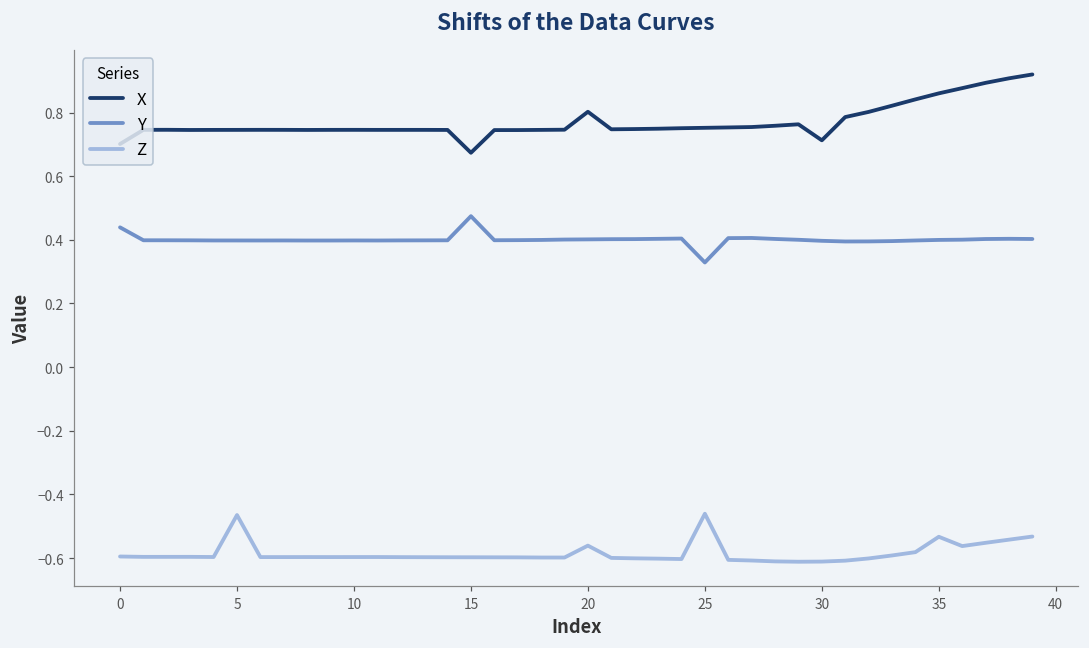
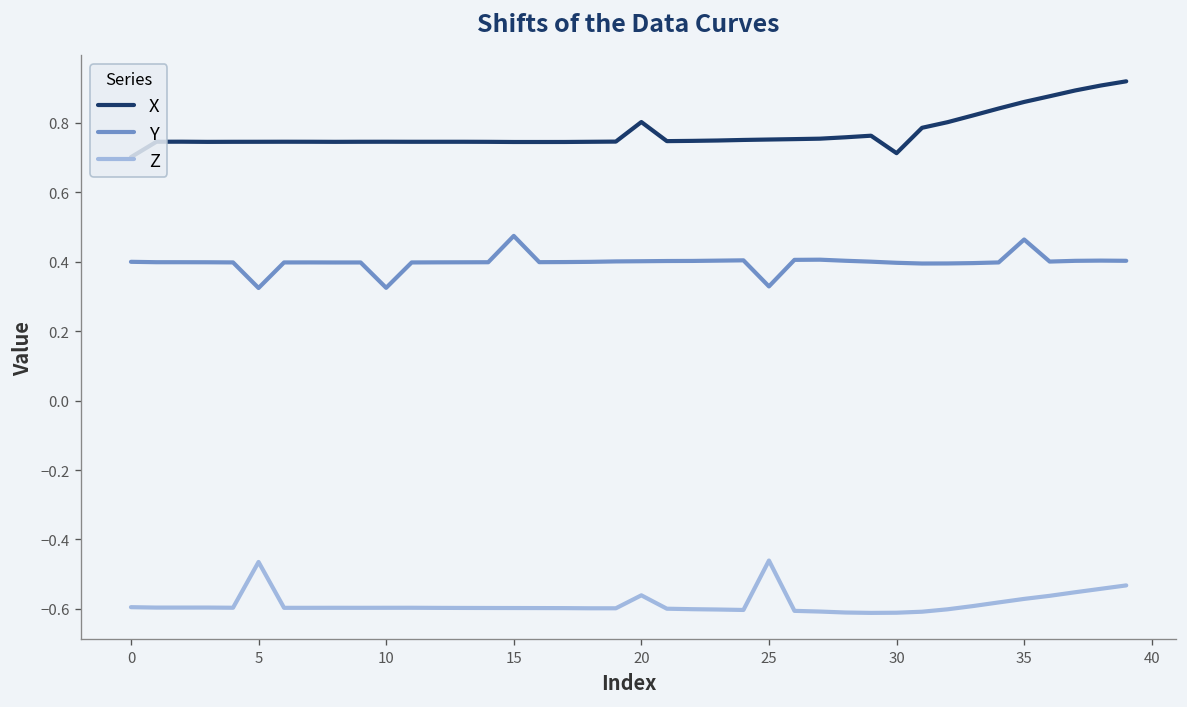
  {
    "X": {
      "5": 0.75,
      "10": 0.75,
-     "15": 0.67,
+     "15": 0.74,
      "20": 0.80,
      "25": 0.75,
      "30": 0.71,
      "35": 0.86
    },
    "Y": {
-     "0": 0.44,
-     "5": 0.40,
-     "10": 0.40,
+     "0": 0.40,
+     "5": 0.32,
+     "10": 0.32,
      "15": 0.47,
      "20": 0.40,
      "25": 0.33,
      "30": 0.40,
-     "35": 0.40
+     "35": 0.46
    },
    "Z": {
      "0": -0.60,
      "5": -0.46,
      "10": -0.60,
      "15": -0.60,
      "20": -0.56,
      "25": -0.46,
      "30": -0.61,
-     "35": -0.53
+     "35": -0.57
    }
  }
